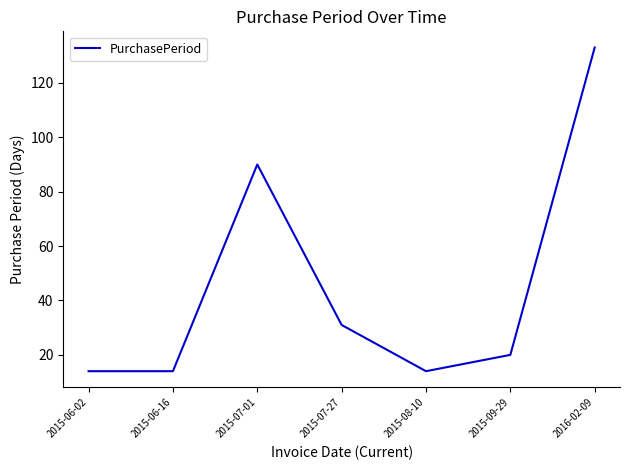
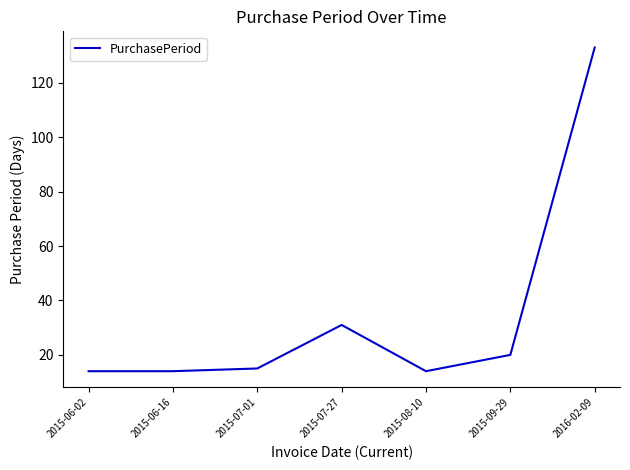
  {
    "2015-06-02": 14,
    "2015-06-16": 14,
-   "2015-07-01": 90,
+   "2015-07-01": 15,
    "2015-07-27": 31,
    "2015-08-10": 14,
    "2015-09-29": 20,
    "2016-02-09": 133
  }
